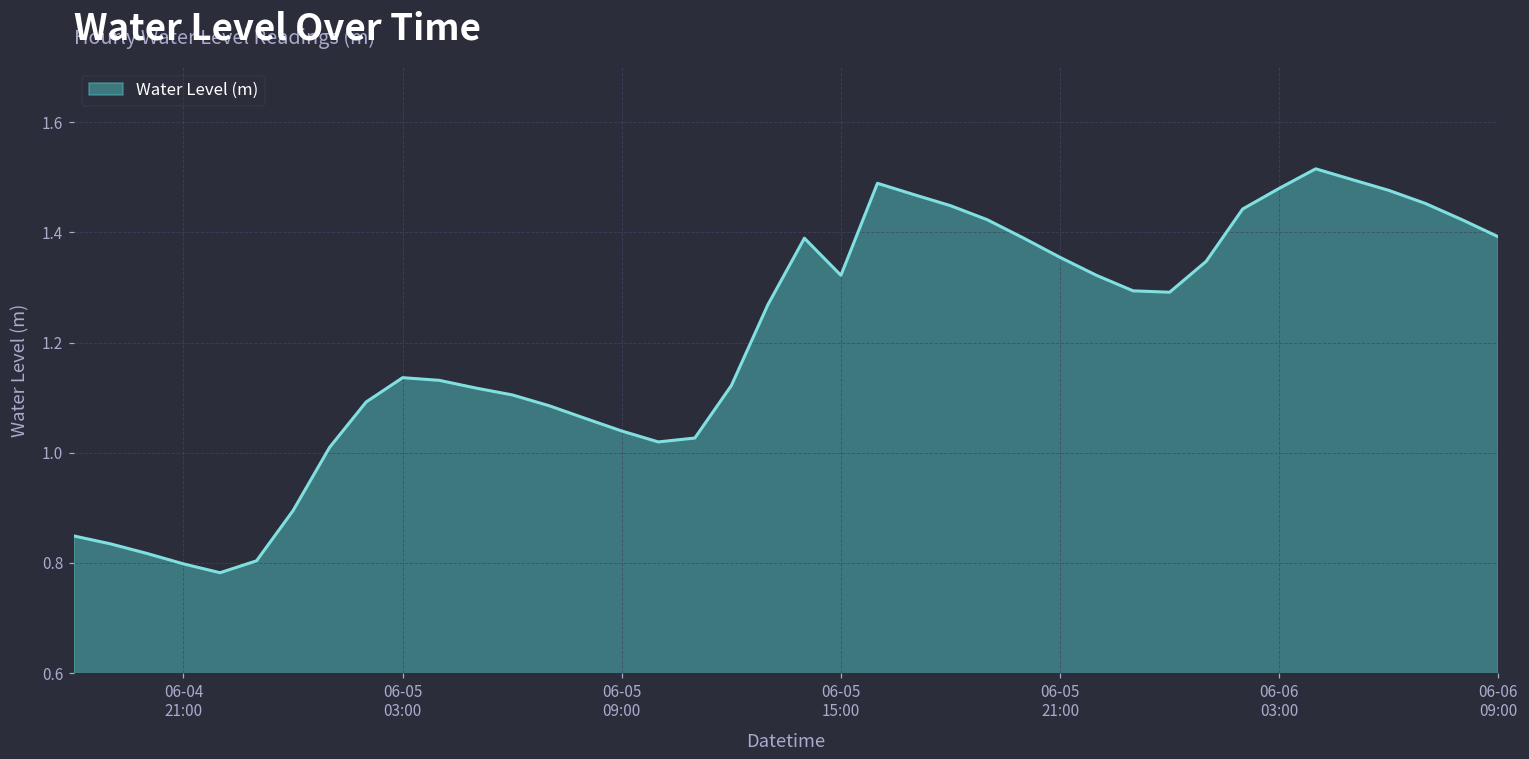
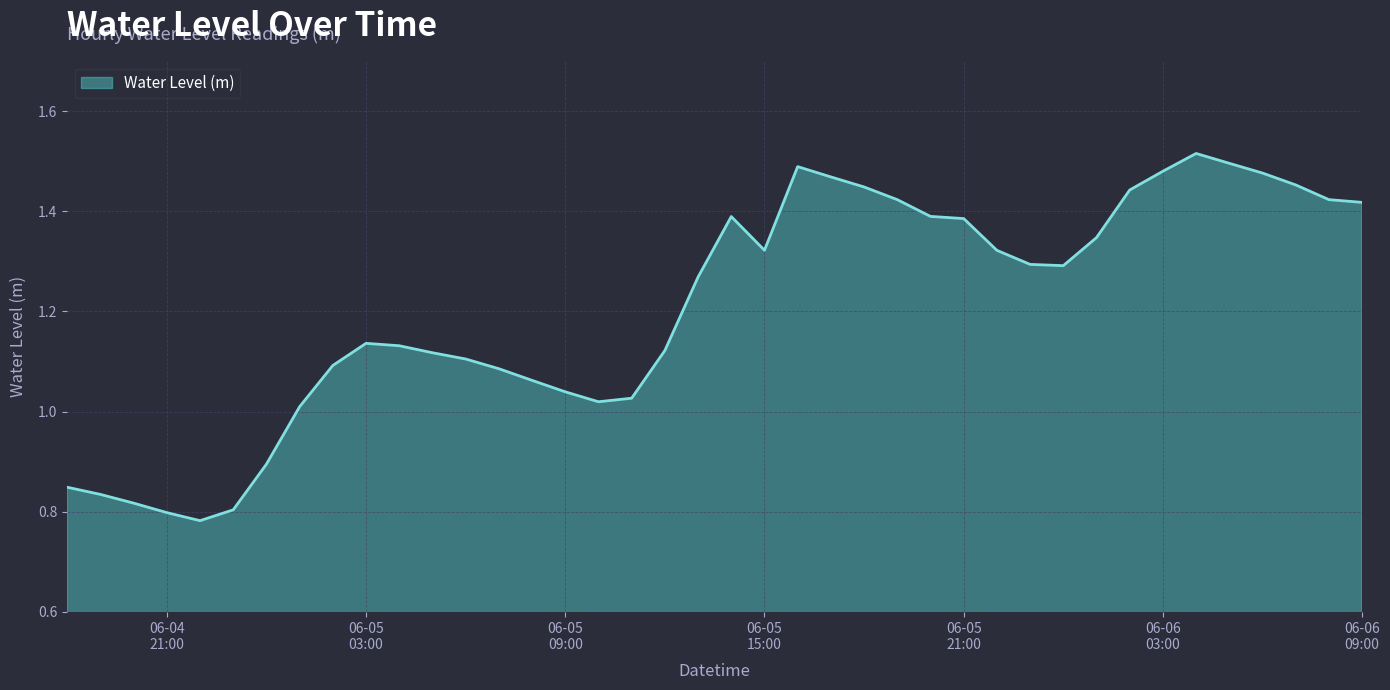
  {
    "06-04 21:00": 0.80,
    "06-05 03:00": 1.14,
    "06-05 09:00": 1.04,
    "06-05 15:00": 1.32,
-   "06-05 21:00": 1.35,
+   "06-05 21:00": 1.39,
    "06-06 03:00": 1.48,
-   "06-06 09:00": 1.39
+   "06-06 09:00": 1.42
  }
